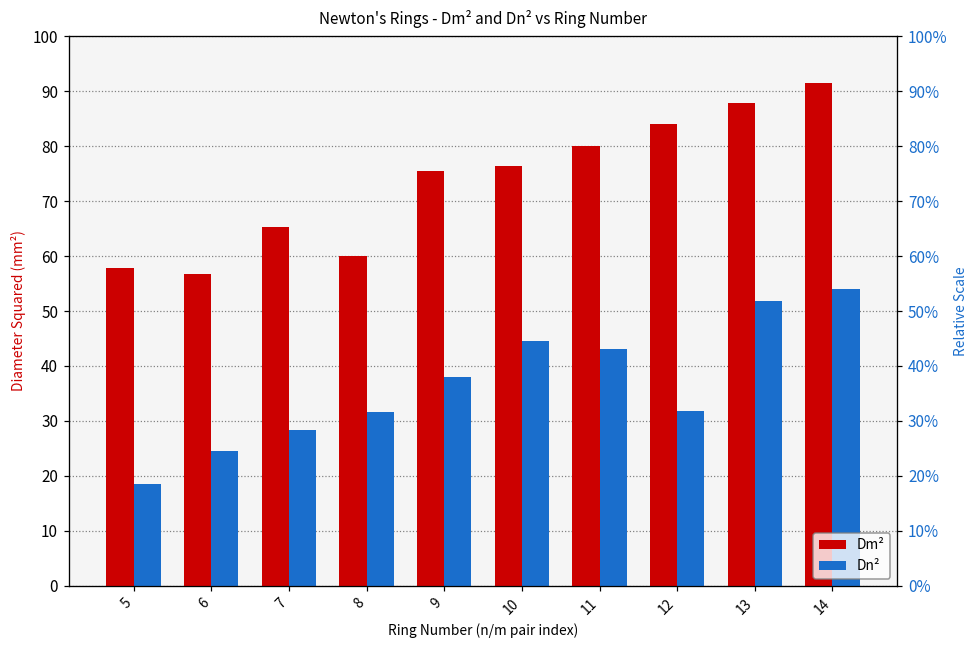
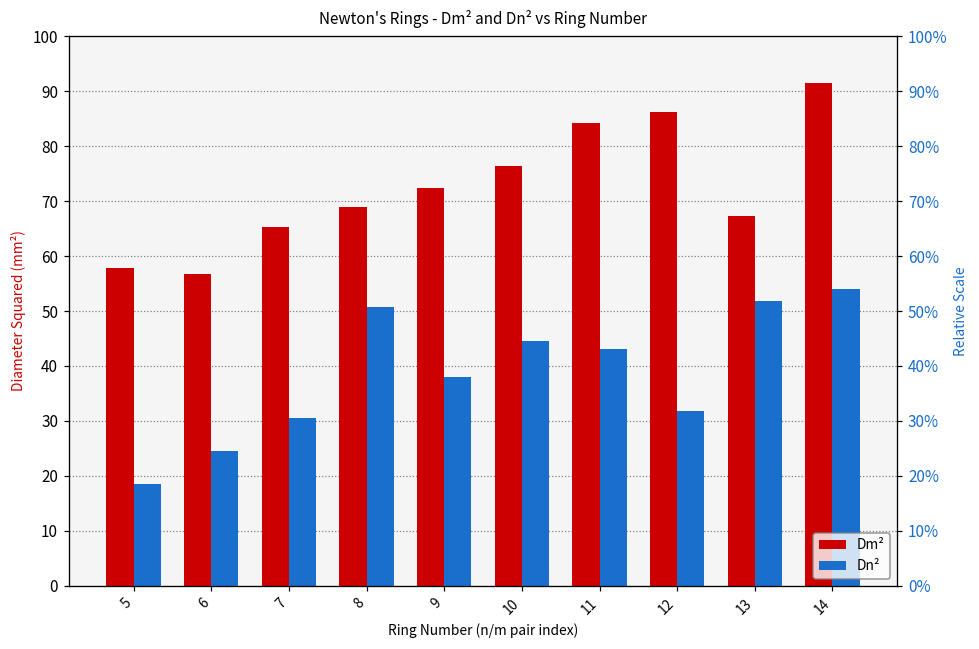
  {
    "Dm²": {
      "5": 58,
      "6": 57,
      "7": 65,
-     "8": 60,
-     "9": 75,
+     "8": 69,
+     "9": 72,
      "10": 76,
-     "11": 80,
-     "12": 84,
-     "13": 88,
+     "11": 84,
+     "12": 86,
+     "13": 67,
      "14": 92
    },
    "Dn²": {
      "5": 19,
      "6": 25,
-     "7": 28,
-     "8": 32,
+     "7": 31,
+     "8": 51,
      "9": 38,
      "10": 45,
      "11": 43,
      "12": 32,
      "13": 52,
      "14": 54
    }
  }
